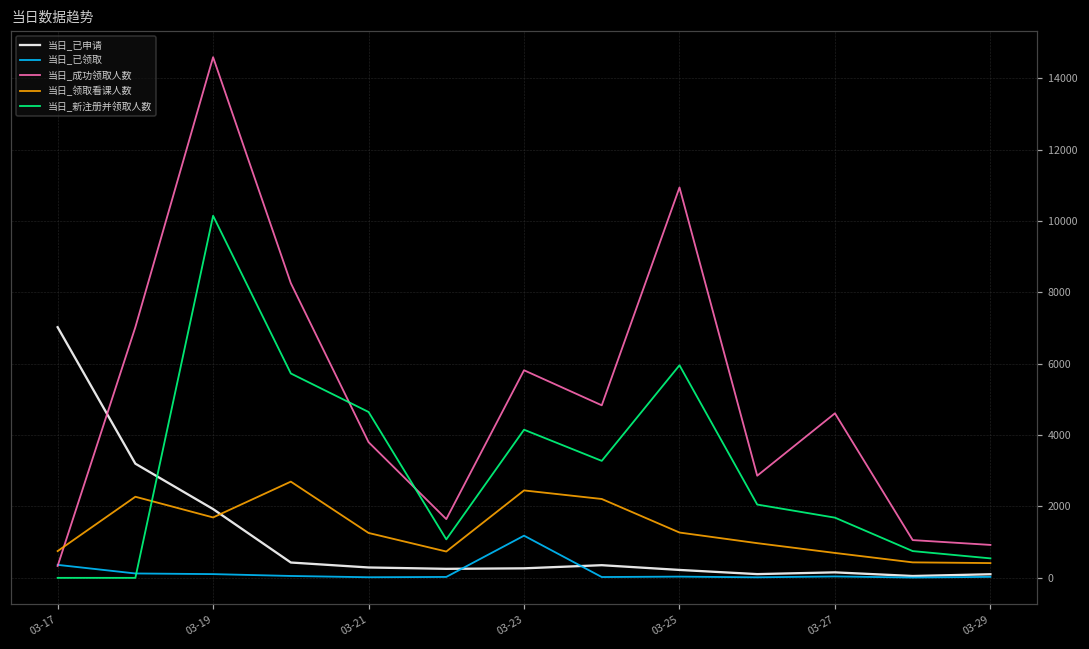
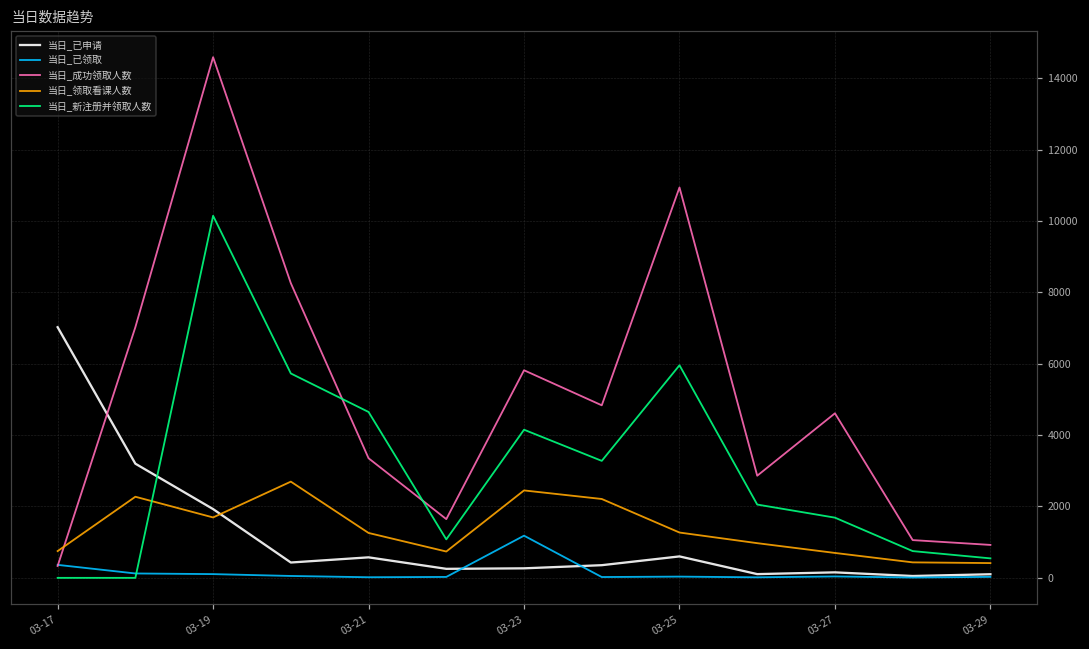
  {
    "当日_已申请": {
      "03-17": 7000,
      "03-19": 1900,
-     "03-21": 300,
+     "03-21": 600,
      "03-23": 300,
-     "03-25": 200,
+     "03-25": 600,
      "03-27": 200
    },
    "当日_已领取": {
      "03-19": 100,
      "03-21": 0,
      "03-23": 1200,
      "03-25": 0,
      "03-27": 0
    },
    "当日_成功领取人数": {
      "03-19": 14600,
-     "03-21": 3800,
+     "03-21": 3400,
      "03-23": 5800,
      "03-25": 10900,
      "03-27": 4600,
      "03-29": 900
    },
    "当日_领取看课人数": {
      "03-17": 800,
      "03-19": 1700,
      "03-21": 1300,
      "03-23": 2500,
      "03-25": 1300,
      "03-27": 700,
      "03-29": 400
    },
    "当日_新注册并领取人数": {
      "03-17": 0,
      "03-19": 10100,
      "03-21": 4600,
      "03-23": 4200,
      "03-25": 6000,
      "03-27": 1700,
      "03-29": 500
    }
  }
